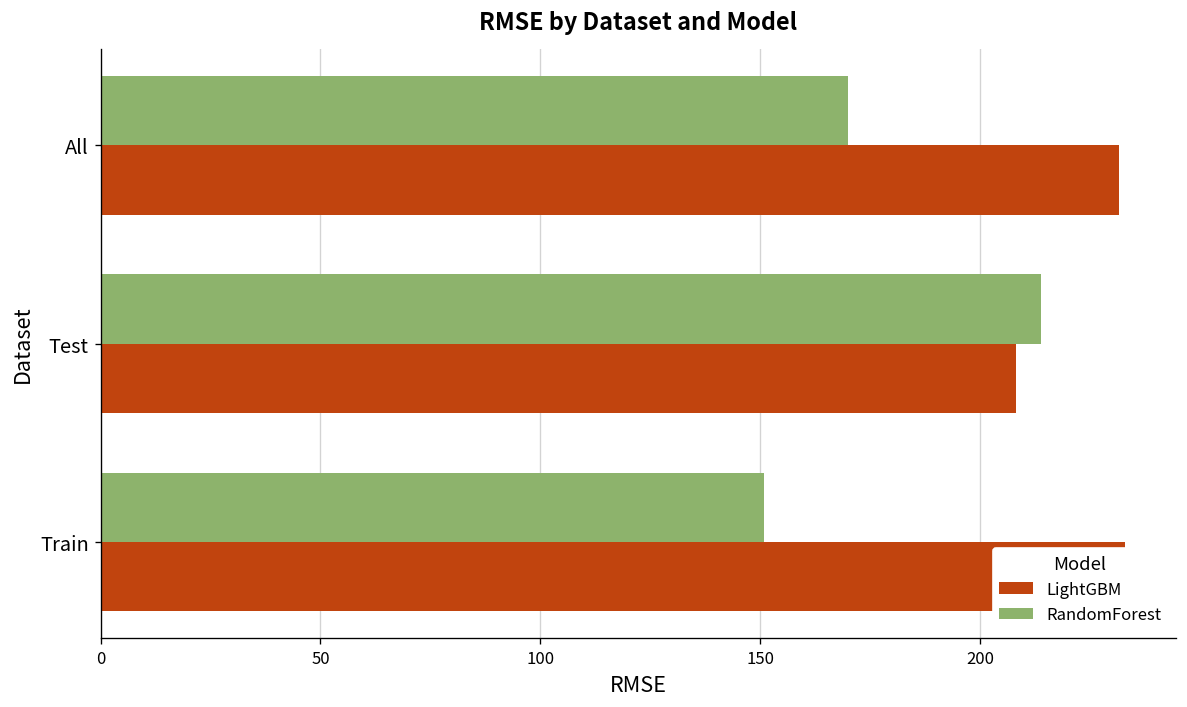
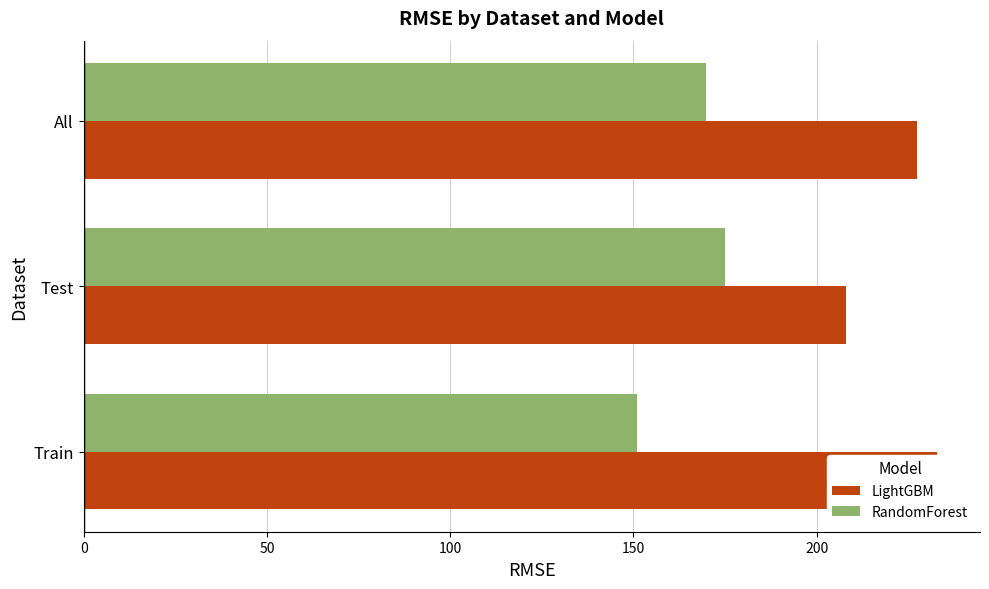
  {
    "LightGBM": {
-     "All": 232,
+     "All": 227,
      "Test": 208
    },
    "RandomForest": {
      "All": 170,
-     "Test": 214,
+     "Test": 175,
      "Train": 151
    }
  }
